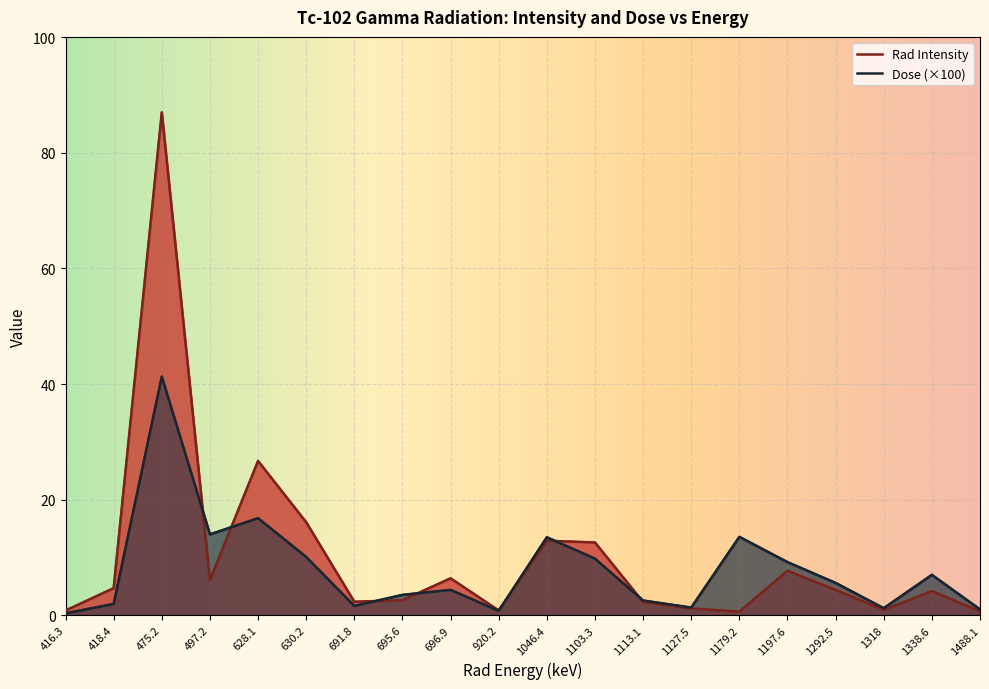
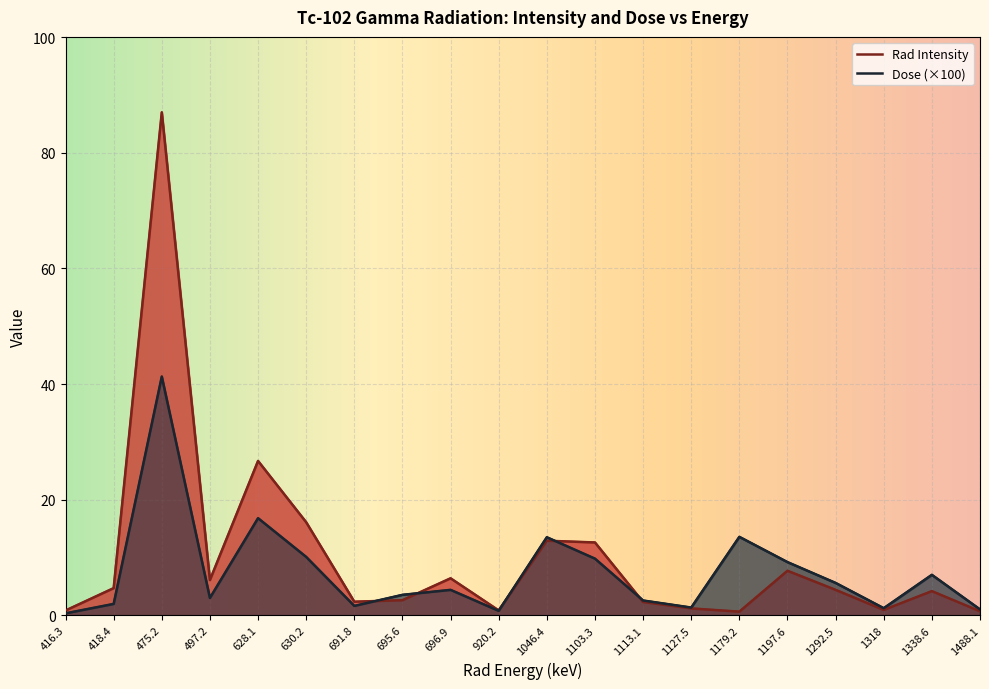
  {
    "Dose (×100)": {
      "416.3": 0,
      "418.4": 2,
      "475.2": 41,
-     "497.2": 14,
+     "497.2": 3,
      "628.1": 17,
      "630.2": 10,
      "691.8": 2,
      "695.6": 4,
      "696.9": 4,
      "1046.4": 14,
      "1103.3": 10,
      "1179.2": 14,
      "1197.6": 9,
      "1292.5": 6,
      "1338.6": 7
    }
  }
